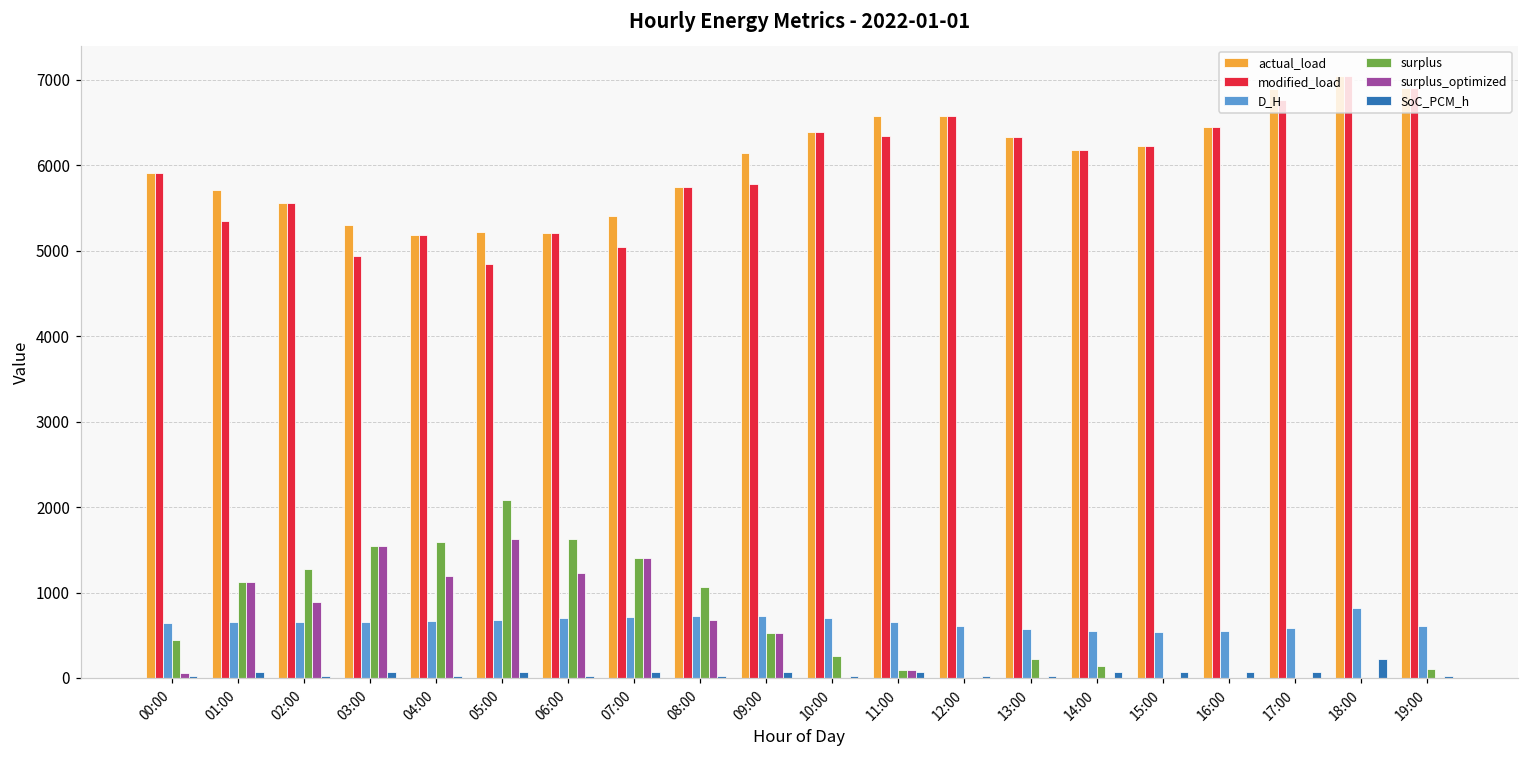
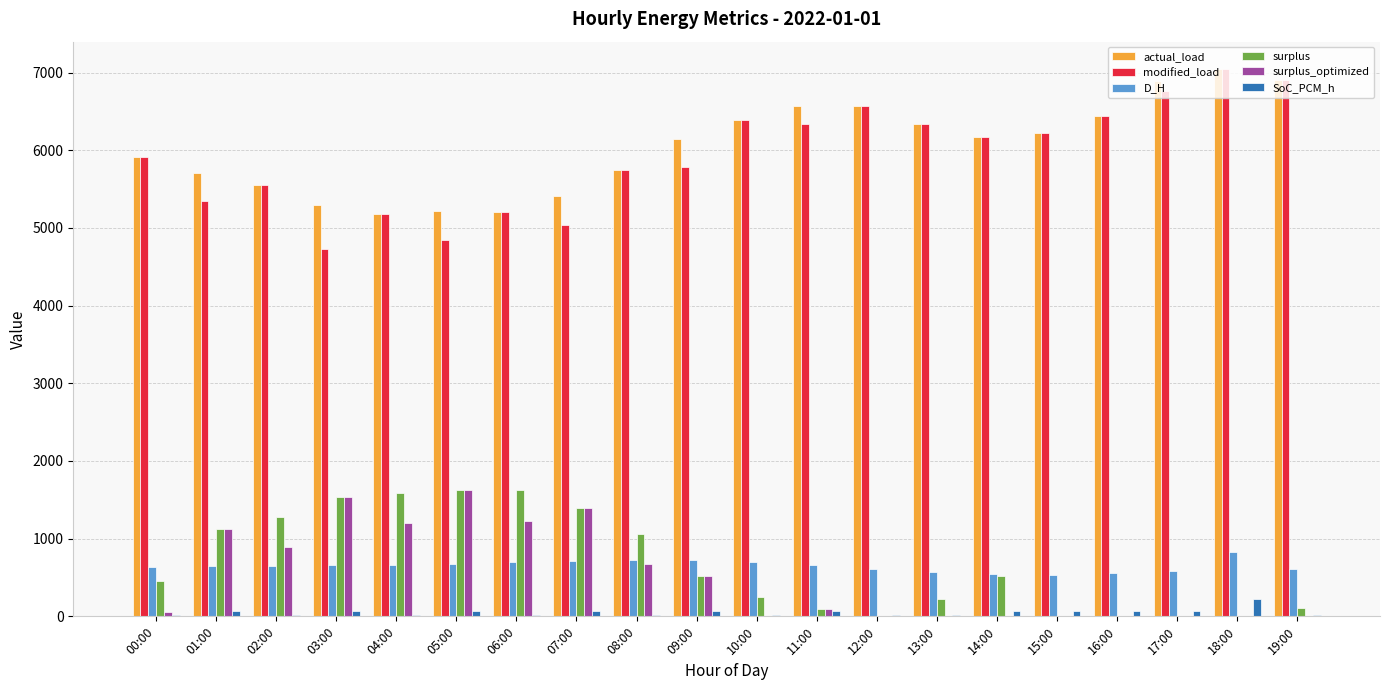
  {
    "actual_load": {
      "00:00": 5900,
      "01:00": 5700,
      "02:00": 5600,
      "03:00": 5300,
      "04:00": 5200,
      "05:00": 5200,
      "06:00": 5200,
      "07:00": 5400,
      "08:00": 5700,
      "09:00": 6100,
      "10:00": 6400,
      "11:00": 6600,
      "12:00": 6600,
      "13:00": 6300,
      "14:00": 6200,
      "15:00": 6200,
      "16:00": 6400
    },
    "modified_load": {
      "00:00": 5900,
      "01:00": 5300,
      "02:00": 5600,
-     "03:00": 4900,
+     "03:00": 4700,
      "04:00": 5200,
      "05:00": 4800,
      "06:00": 5200,
      "07:00": 5000,
      "08:00": 5700,
      "09:00": 5800,
      "10:00": 6400,
      "11:00": 6300,
      "12:00": 6600,
      "13:00": 6300,
      "14:00": 6200,
      "15:00": 6200,
      "16:00": 6400
    },
    "D_H": {
      "00:00": 600,
      "01:00": 700,
      "02:00": 700,
      "03:00": 700,
      "04:00": 700,
      "05:00": 700,
      "06:00": 700,
      "07:00": 700,
      "08:00": 700,
      "09:00": 700,
      "10:00": 700,
      "11:00": 700,
      "12:00": 600,
      "13:00": 600,
      "14:00": 500,
      "15:00": 500,
      "16:00": 600,
      "17:00": 600,
      "18:00": 800,
      "19:00": 600
    },
    "surplus": {
      "00:00": 500,
      "01:00": 1100,
      "02:00": 1300,
      "03:00": 1500,
      "04:00": 1600,
-     "05:00": 2100,
+     "05:00": 1600,
      "06:00": 1600,
      "07:00": 1400,
      "08:00": 1100,
      "09:00": 500,
      "10:00": 300,
      "11:00": 100,
      "12:00": 0,
      "13:00": 200,
-     "14:00": 100,
+     "14:00": 500,
      "15:00": 0,
      "16:00": 0,
      "17:00": 0,
      "18:00": 0,
      "19:00": 100
    },
    "surplus_optimized": {
      "00:00": 100,
      "01:00": 1100,
      "02:00": 900,
      "03:00": 1500,
      "04:00": 1200,
      "05:00": 1600,
      "06:00": 1200,
      "07:00": 1400,
      "08:00": 700,
      "09:00": 500,
      "10:00": 0,
      "11:00": 100,
      "12:00": 0,
      "13:00": 0,
      "14:00": 0,
      "15:00": 0,
      "16:00": 0,
      "17:00": 0,
      "18:00": 0,
      "19:00": 0
    },
    "SoC_PCM_h": {
      "01:00": 100,
      "03:00": 100,
      "05:00": 100,
      "07:00": 100,
      "09:00": 100,
      "11:00": 100,
      "14:00": 100,
      "15:00": 100,
      "16:00": 100,
      "17:00": 100,
      "18:00": 200
    }
  }
